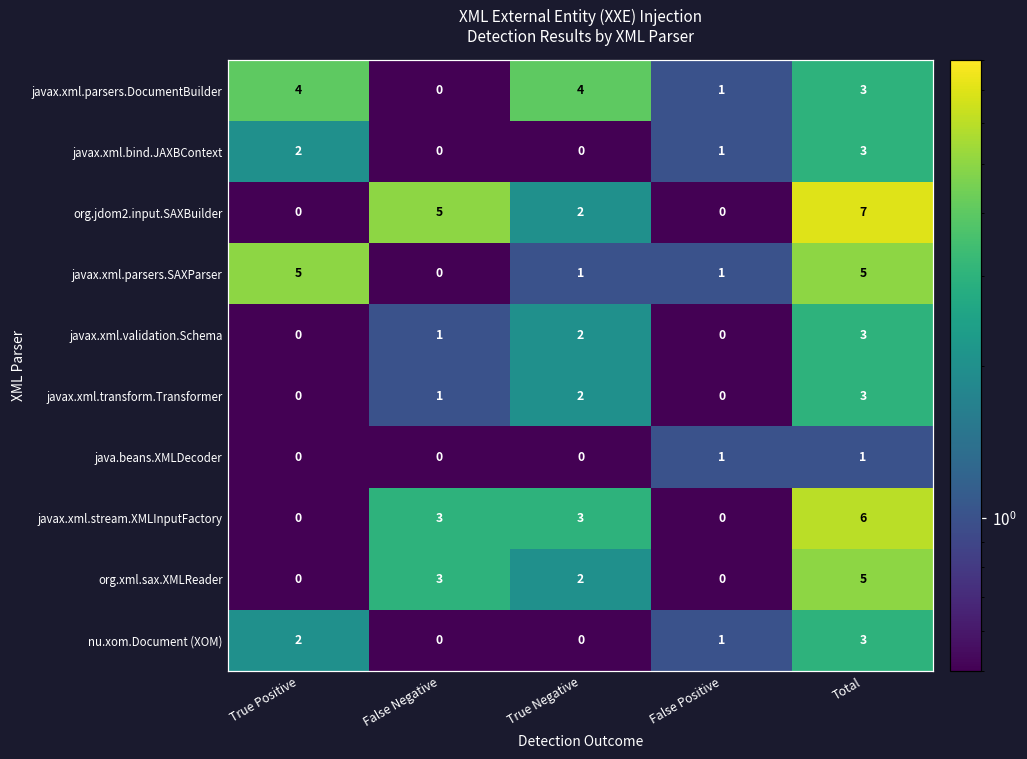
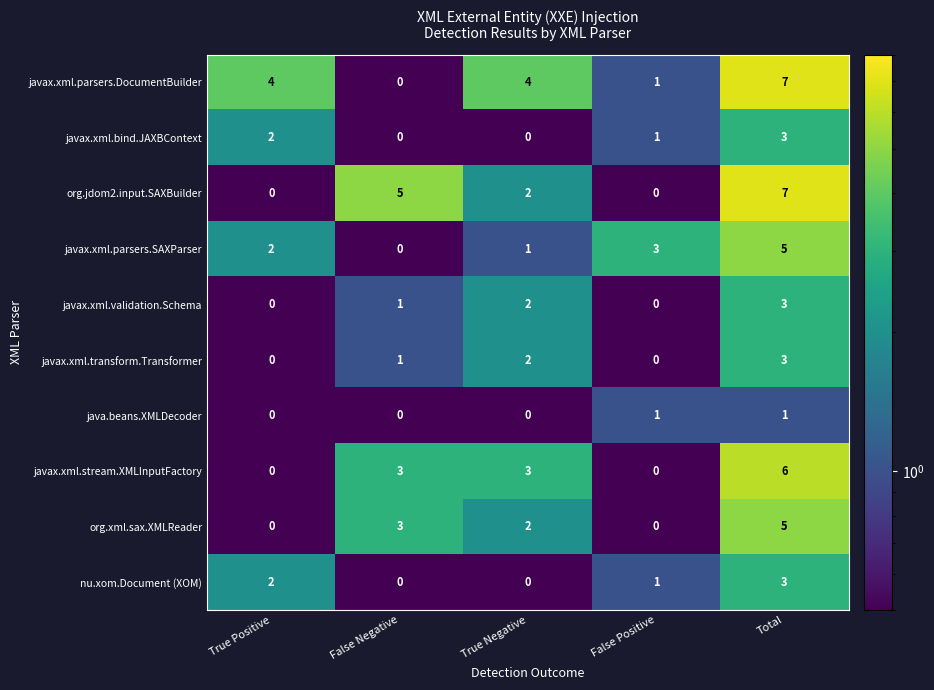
  {
    "javax.xml.parsers.DocumentBuilder": {
      "True Positive": 4,
      "False Negative": 0,
      "True Negative": 4,
      "False Positive": 1,
-     "Total": 3
+     "Total": 7
    },
    "javax.xml.bind.JAXBContext": {
      "True Positive": 2,
      "False Negative": 0,
      "True Negative": 0,
      "False Positive": 1,
      "Total": 3
    },
    "org.jdom2.input.SAXBuilder": {
      "True Positive": 0,
      "False Negative": 5,
      "True Negative": 2,
      "False Positive": 0,
      "Total": 7
    },
    "javax.xml.parsers.SAXParser": {
-     "True Positive": 5,
+     "True Positive": 2,
      "False Negative": 0,
      "True Negative": 1,
-     "False Positive": 1,
+     "False Positive": 3,
      "Total": 5
    },
    "javax.xml.validation.Schema": {
      "True Positive": 0,
      "False Negative": 1,
      "True Negative": 2,
      "False Positive": 0,
      "Total": 3
    },
    "javax.xml.transform.Transformer": {
      "True Positive": 0,
      "False Negative": 1,
      "True Negative": 2,
      "False Positive": 0,
      "Total": 3
    },
    "java.beans.XMLDecoder": {
      "True Positive": 0,
      "False Negative": 0,
      "True Negative": 0,
      "False Positive": 1,
      "Total": 1
    },
    "javax.xml.stream.XMLInputFactory": {
      "True Positive": 0,
      "False Negative": 3,
      "True Negative": 3,
      "False Positive": 0,
      "Total": 6
    },
    "org.xml.sax.XMLReader": {
      "True Positive": 0,
      "False Negative": 3,
      "True Negative": 2,
      "False Positive": 0,
      "Total": 5
    },
    "nu.xom.Document (XOM)": {
      "True Positive": 2,
      "False Negative": 0,
      "True Negative": 0,
      "False Positive": 1,
      "Total": 3
    }
  }
